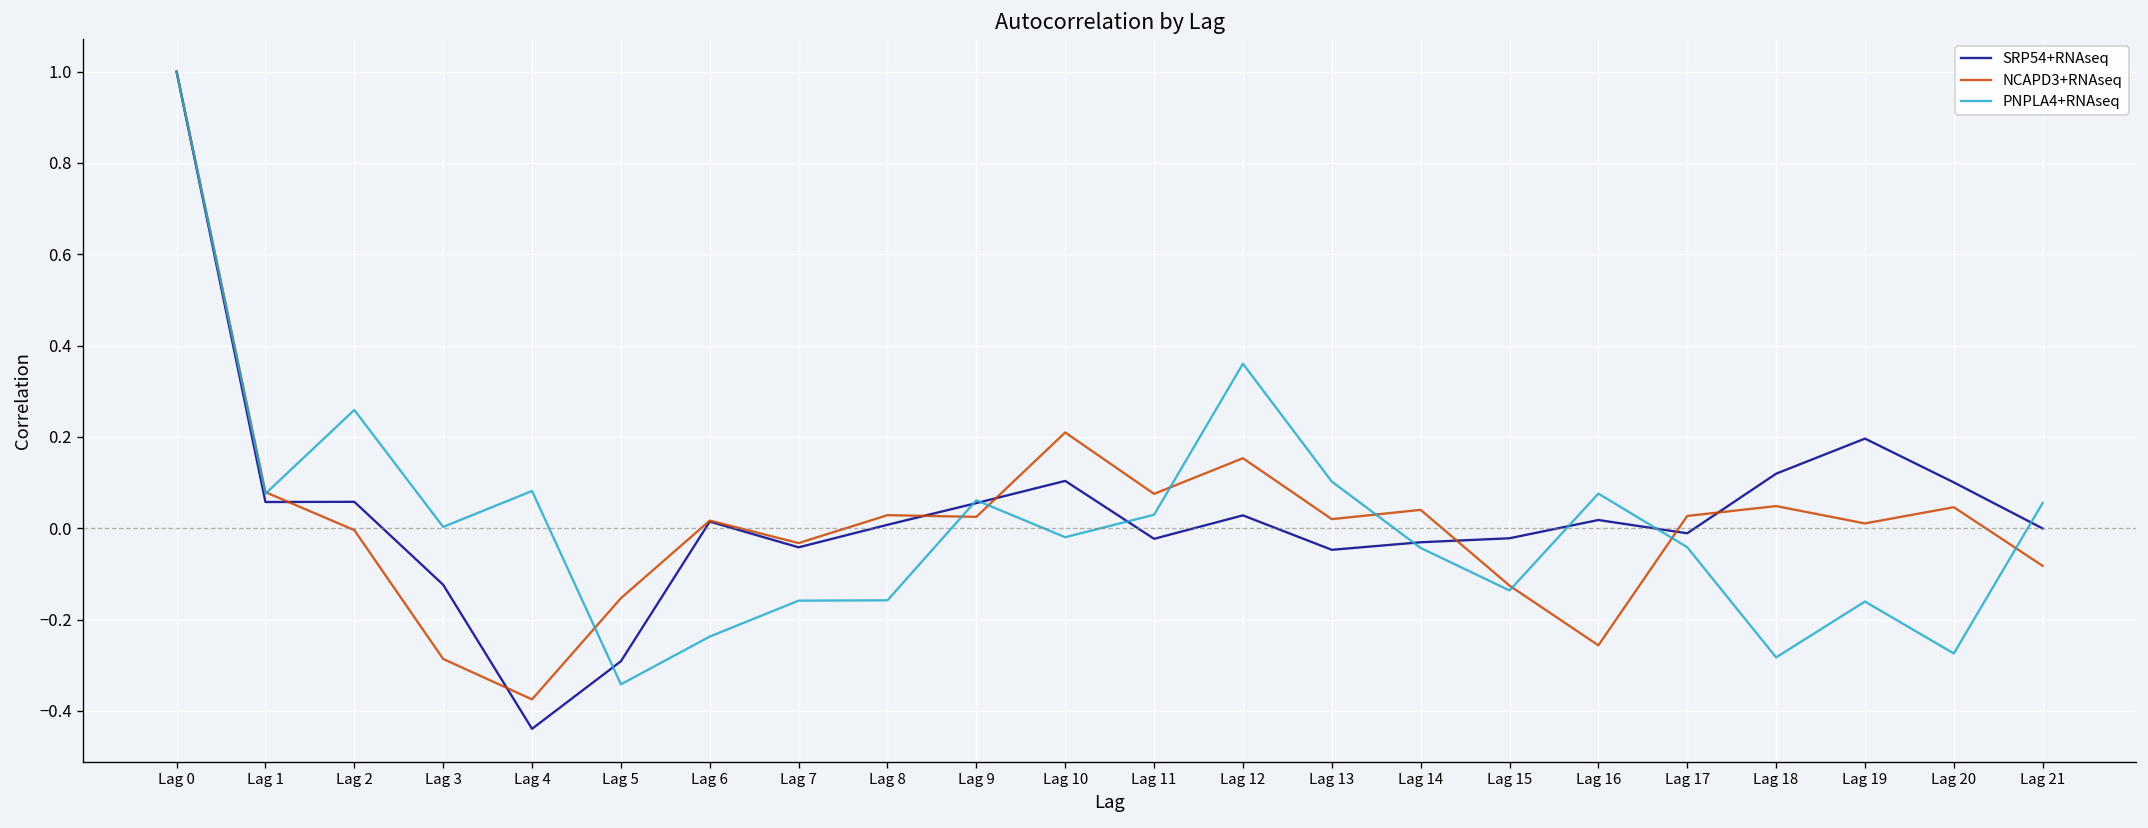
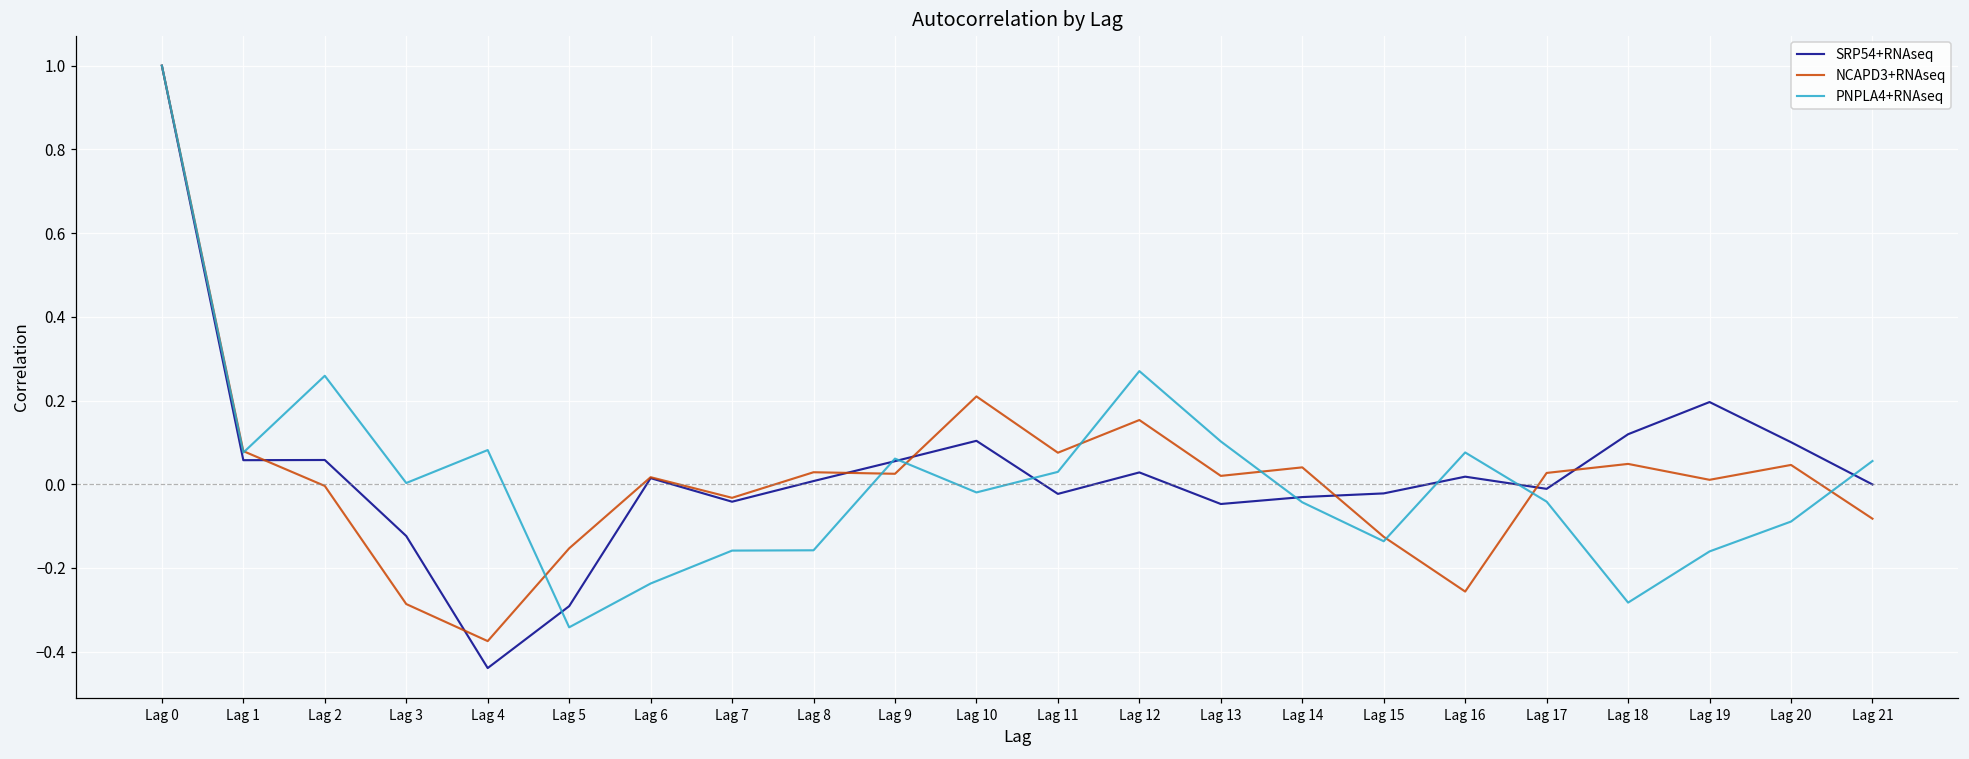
  {
    "SRP54+RNAseq": {
      "Lag 1": 0.06,
      "Lag 2": 0.06,
      "Lag 3": -0.12,
      "Lag 4": -0.44,
      "Lag 5": -0.29,
      "Lag 7": -0.04,
      "Lag 8": 0.01,
      "Lag 10": 0.10,
      "Lag 11": -0.02,
      "Lag 12": 0.03,
      "Lag 13": -0.05,
      "Lag 14": -0.03,
      "Lag 15": -0.02,
      "Lag 16": 0.02,
      "Lag 17": -0.01,
      "Lag 18": 0.12,
      "Lag 19": 0.20,
      "Lag 20": 0.10,
      "Lag 21": 0.00
    },
    "NCAPD3+RNAseq": {
      "Lag 2": 0.00,
      "Lag 3": -0.29,
      "Lag 4": -0.37,
      "Lag 5": -0.15,
      "Lag 7": -0.03,
      "Lag 8": 0.03,
      "Lag 9": 0.03,
      "Lag 10": 0.21,
      "Lag 11": 0.08,
      "Lag 12": 0.15,
      "Lag 13": 0.02,
      "Lag 14": 0.04,
      "Lag 15": -0.13,
      "Lag 16": -0.26,
      "Lag 17": 0.03,
      "Lag 18": 0.05,
      "Lag 19": 0.01,
      "Lag 20": 0.05,
      "Lag 21": -0.08
    },
    "PNPLA4+RNAseq": {
      "Lag 2": 0.26,
      "Lag 3": 0.00,
      "Lag 4": 0.08,
      "Lag 5": -0.34,
      "Lag 6": -0.24,
      "Lag 7": -0.16,
      "Lag 8": -0.16,
      "Lag 10": -0.02,
      "Lag 11": 0.03,
-     "Lag 12": 0.36,
+     "Lag 12": 0.27,
      "Lag 13": 0.10,
      "Lag 14": -0.04,
      "Lag 15": -0.14,
      "Lag 16": 0.08,
      "Lag 17": -0.04,
      "Lag 18": -0.28,
      "Lag 19": -0.16,
-     "Lag 20": -0.27,
+     "Lag 20": -0.09,
      "Lag 21": 0.06
    }
  }
